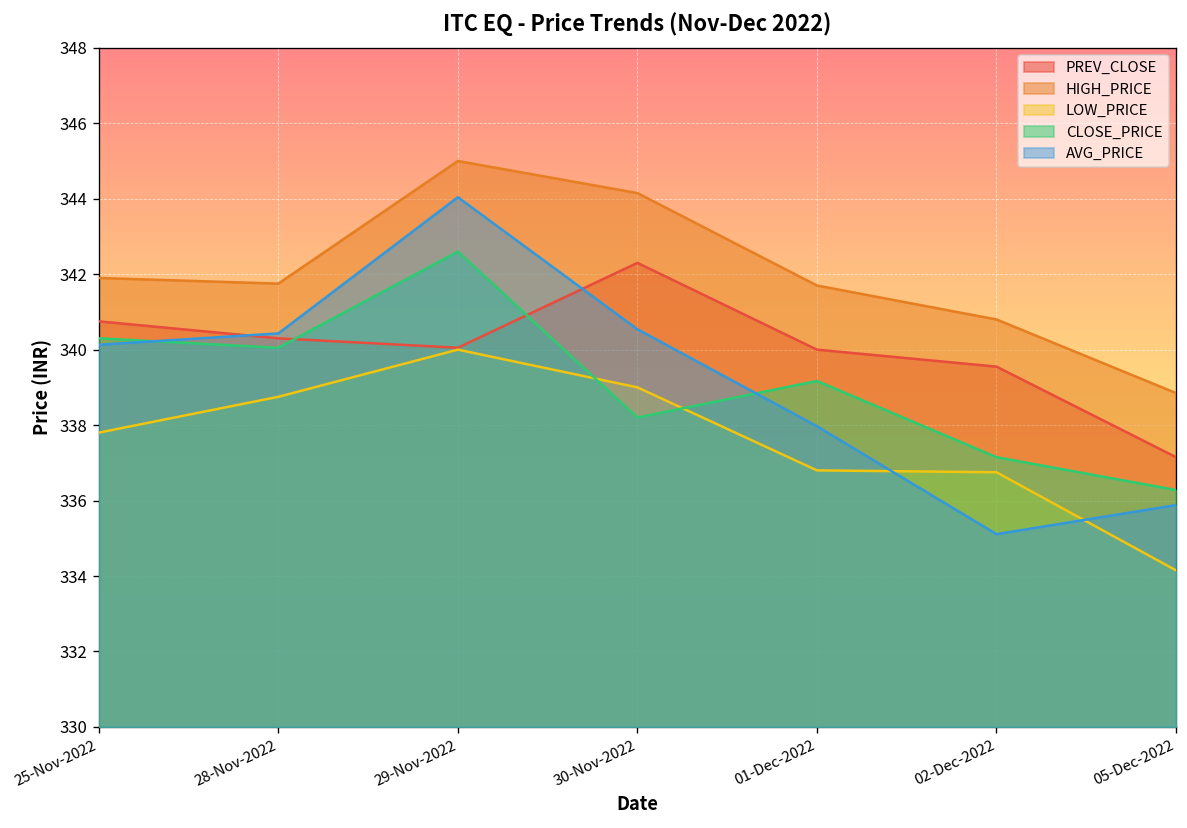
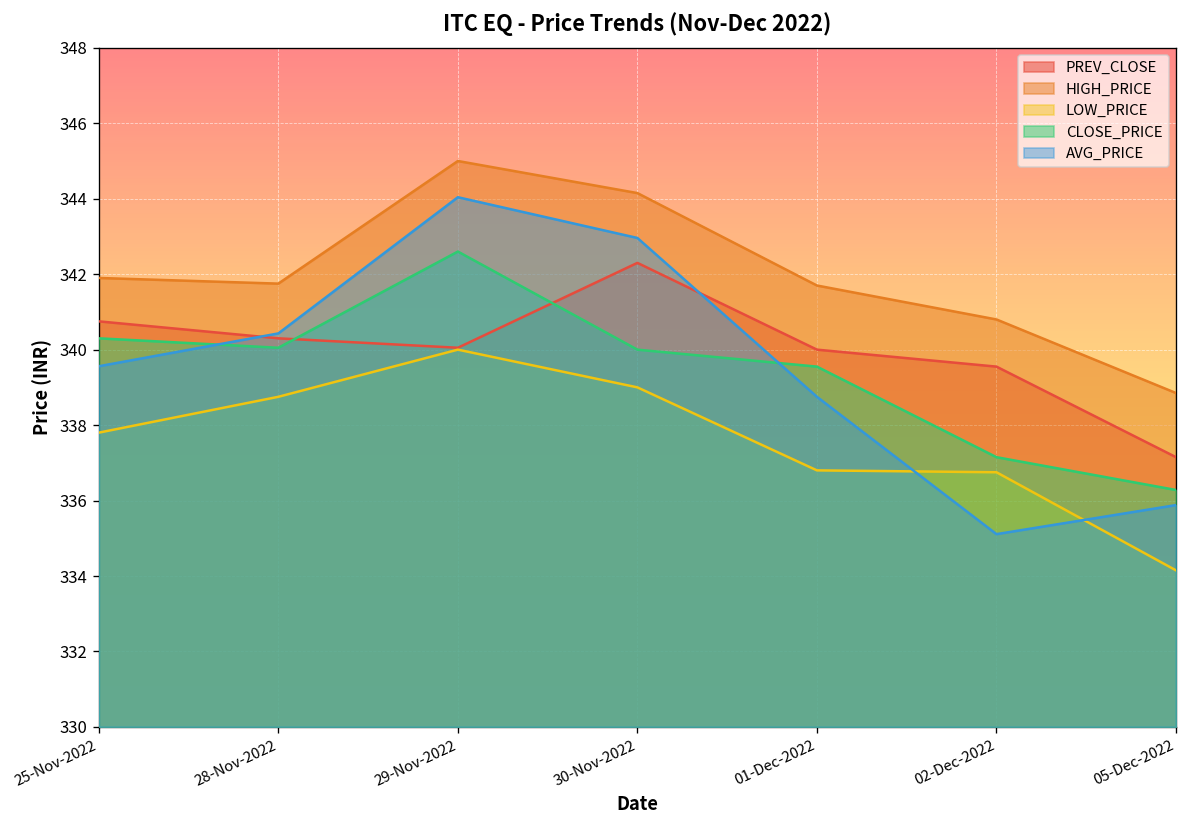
  {
    "CLOSE_PRICE": {
      "25-Nov-2022": 340.3,
      "28-Nov-2022": 340.1,
      "29-Nov-2022": 342.6,
-     "30-Nov-2022": 338.2,
-     "01-Dec-2022": 339.2,
+     "30-Nov-2022": 340.0,
+     "01-Dec-2022": 339.6,
      "02-Dec-2022": 337.2,
      "05-Dec-2022": 336.3
    },
    "AVG_PRICE": {
-     "25-Nov-2022": 340.1,
+     "25-Nov-2022": 339.6,
      "28-Nov-2022": 340.4,
      "29-Nov-2022": 344.0,
-     "30-Nov-2022": 340.5,
-     "01-Dec-2022": 338.0,
+     "30-Nov-2022": 343.0,
+     "01-Dec-2022": 338.8,
      "02-Dec-2022": 335.1,
      "05-Dec-2022": 335.9
    }
  }
